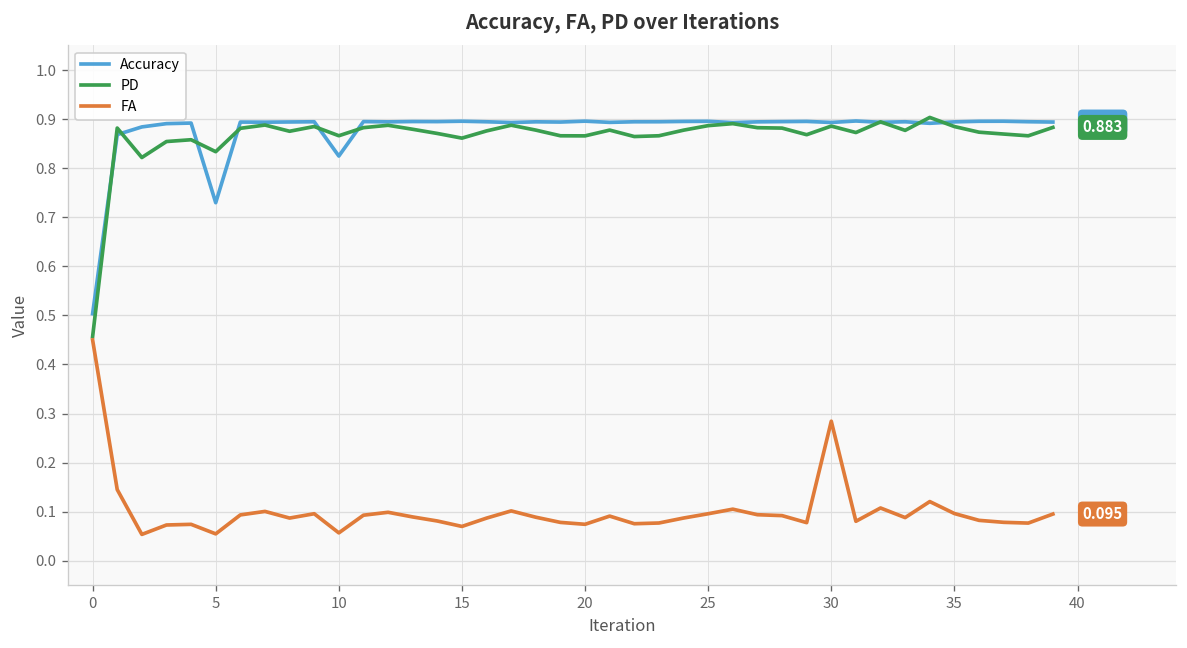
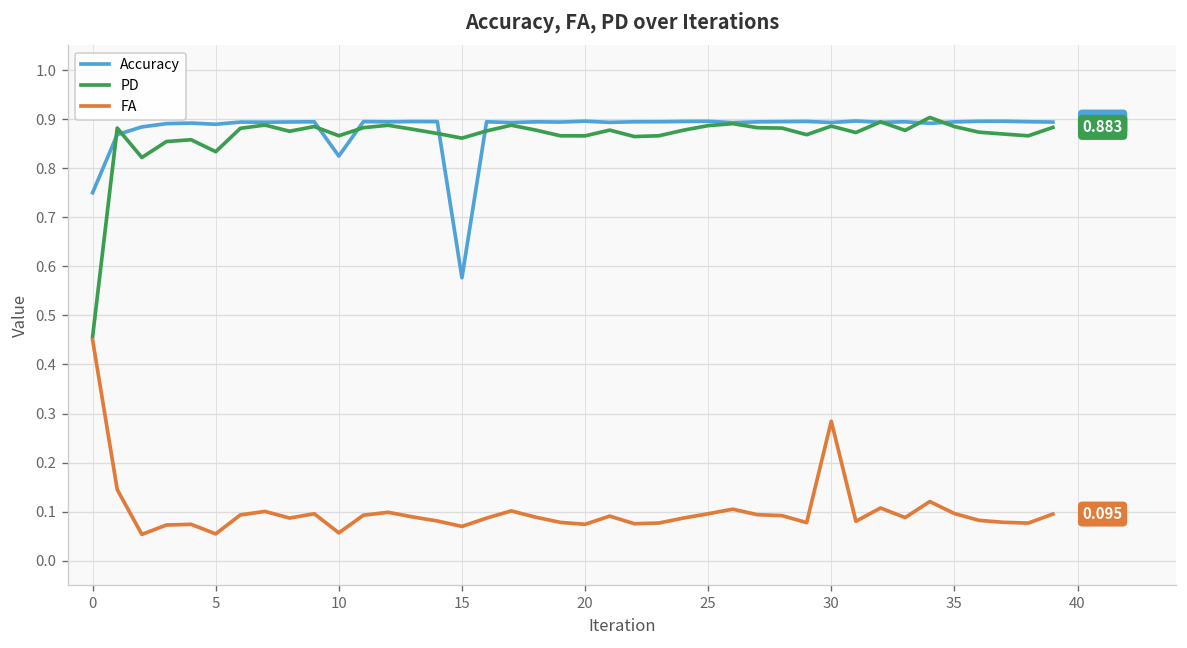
  {
    "Accuracy": {
-     "0": 0.50,
-     "5": 0.73,
+     "0": 0.75,
+     "5": 0.89,
      "10": 0.82,
-     "15": 0.90,
+     "15": 0.58,
      "20": 0.90,
      "25": 0.90,
      "30": 0.89,
      "35": 0.89
    },
    "PD": {
      "0": 0.46,
      "5": 0.83,
      "10": 0.87,
      "15": 0.86,
      "20": 0.87,
      "25": 0.89,
      "30": 0.89,
      "35": 0.88
    },
    "FA": {
      "0": 0.45,
      "5": 0.05,
      "10": 0.06,
      "15": 0.07,
      "20": 0.07,
      "25": 0.10,
      "30": 0.28,
      "35": 0.10
    }
  }
